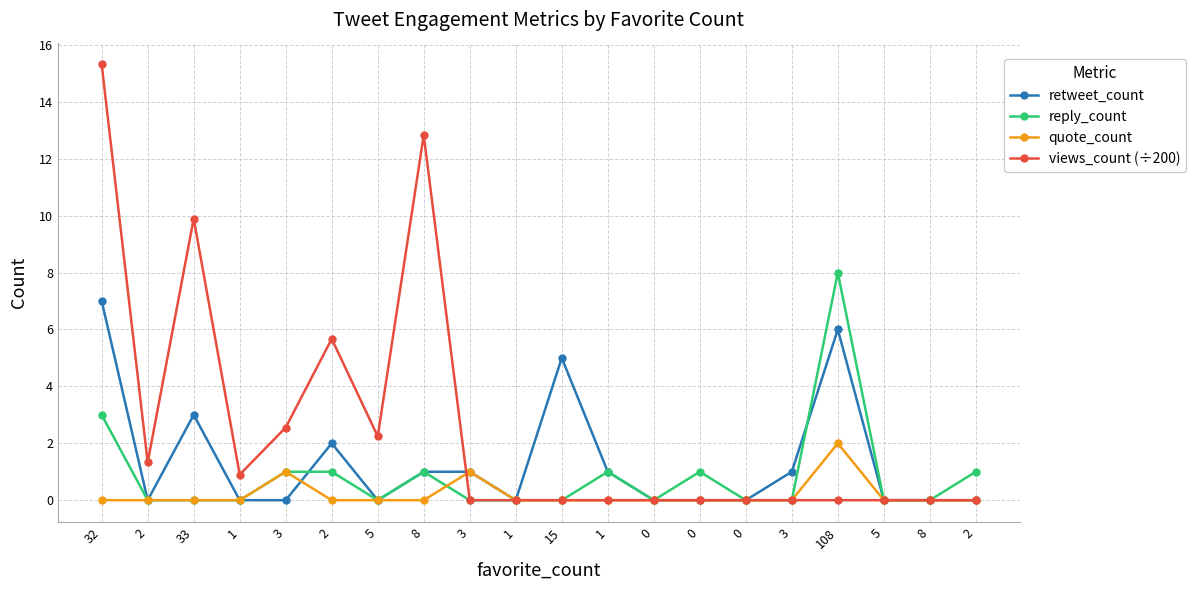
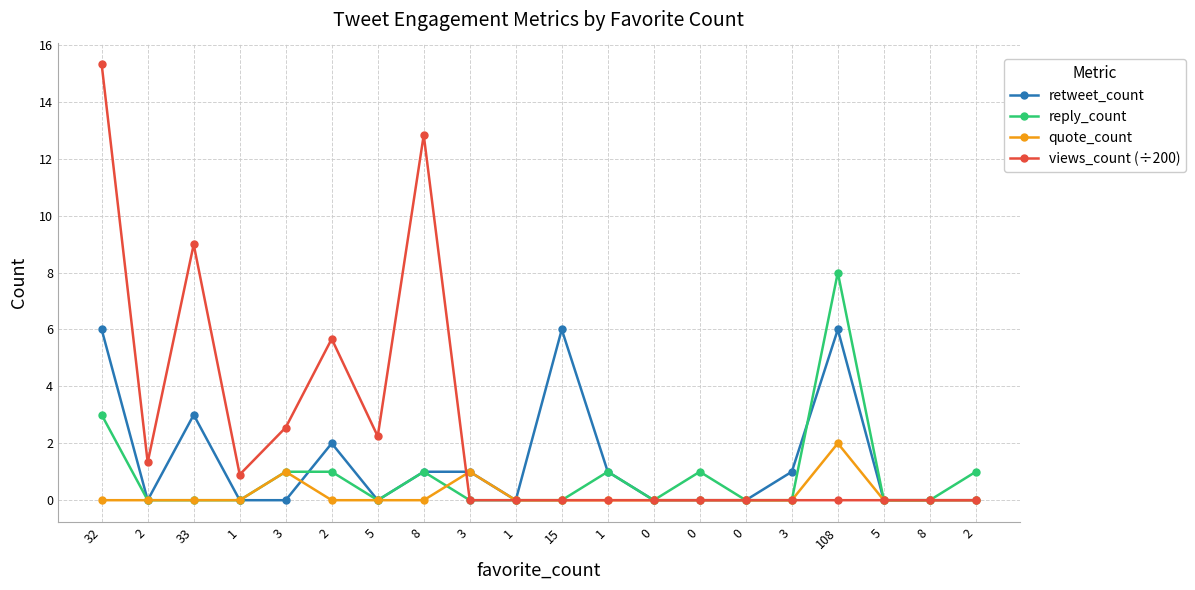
  {
    "retweet_count": {
-     "32": 7,
+     "32": 6,
      "33": 3,
-     "15": 5,
+     "15": 6,
      "108": 6
    },
    "reply_count": {
      "32": 3.0,
      "108": 8.0
    },
    "quote_count": {
      "32": 0.0,
      "108": 2.0
    },
    "views_count (÷200)": {
      "32": 15.3,
-     "33": 9.9,
+     "33": 9.0,
      "108": 0.0
    }
  }
